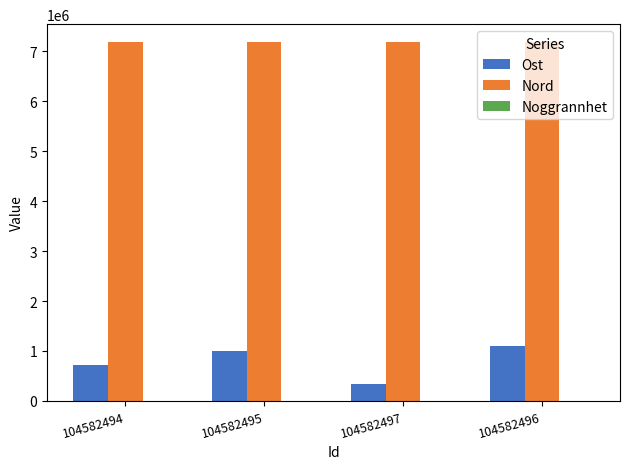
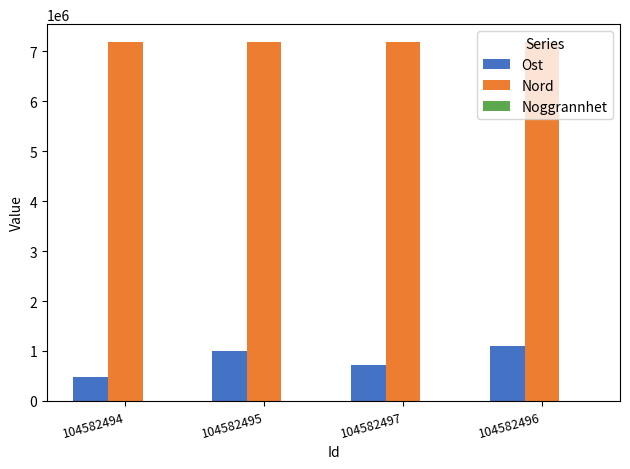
  {
    "Ost": {
-     "104582494": 700000,
+     "104582494": 500000,
      "104582495": 1000000,
-     "104582497": 300000,
+     "104582497": 700000,
      "104582496": 1100000
    },
    "Nord": {
      "104582494": 7200000,
      "104582495": 7200000,
      "104582497": 7200000
    }
  }
